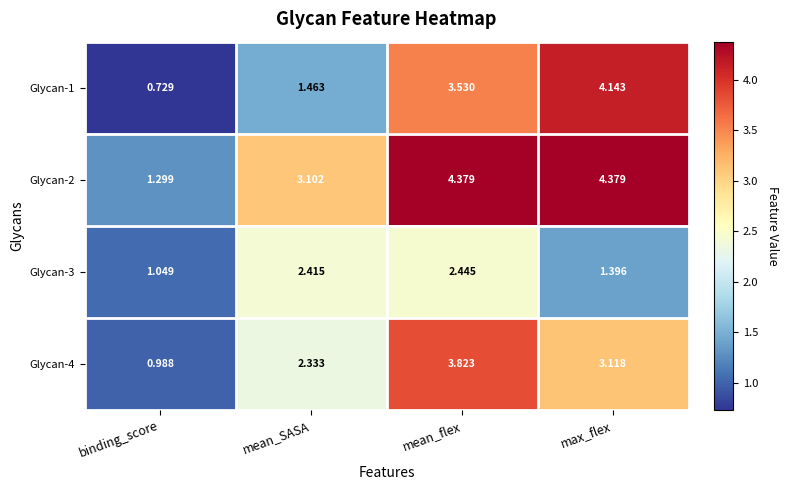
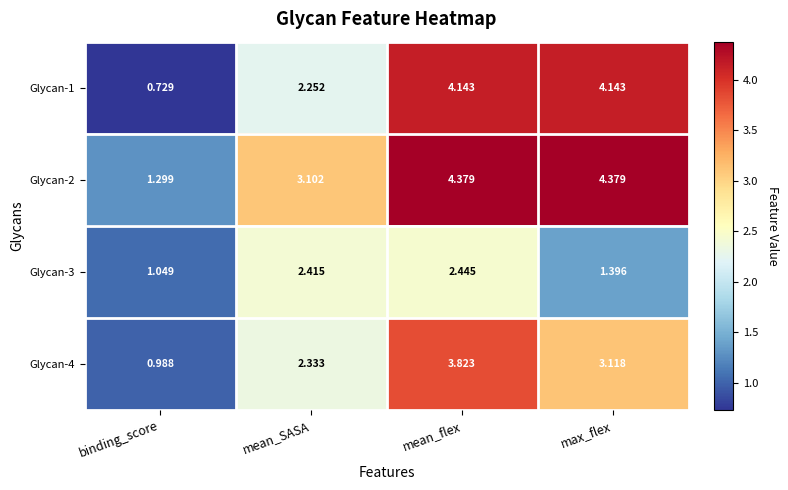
  {
    "Glycan-1": {
      "binding_score": 0.729,
-     "mean_SASA": 1.463,
-     "mean_flex": 3.530,
+     "mean_SASA": 2.252,
+     "mean_flex": 4.143,
      "max_flex": 4.143
    },
    "Glycan-2": {
      "binding_score": 1.299,
      "mean_SASA": 3.102,
      "mean_flex": 4.379,
      "max_flex": 4.379
    },
    "Glycan-3": {
      "binding_score": 1.049,
      "mean_SASA": 2.415,
      "mean_flex": 2.445,
      "max_flex": 1.396
    },
    "Glycan-4": {
      "binding_score": 0.988,
      "mean_SASA": 2.333,
      "mean_flex": 3.823,
      "max_flex": 3.118
    }
  }
